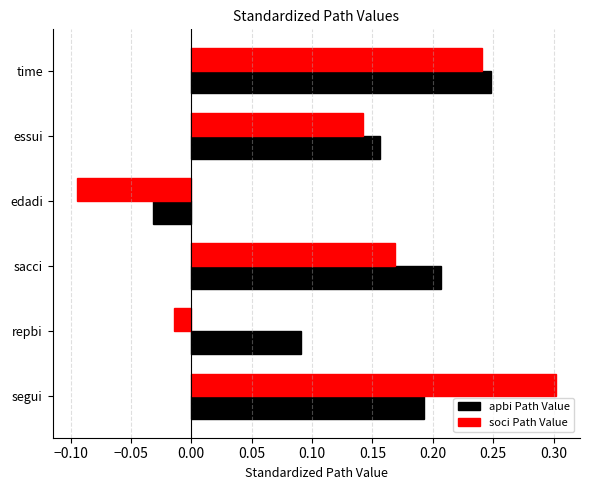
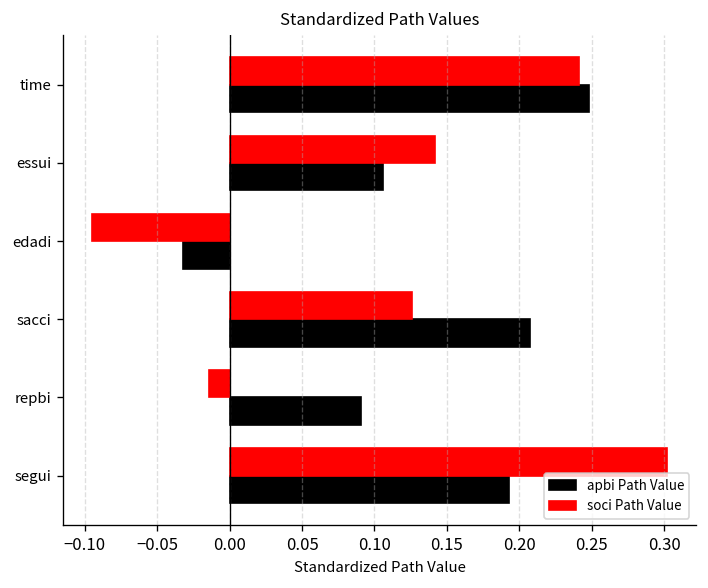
  {
    "apbi Path Value": {
      "time": 0.248,
-     "essui": 0.156,
+     "essui": 0.106,
      "edadi": -0.032,
      "sacci": 0.207,
      "repbi": 0.091,
      "segui": 0.193
    },
    "soci Path Value": {
      "time": 0.241,
      "essui": 0.142,
      "edadi": -0.095,
-     "sacci": 0.169,
+     "sacci": 0.126,
      "repbi": -0.014,
      "segui": 0.302
    }
  }
